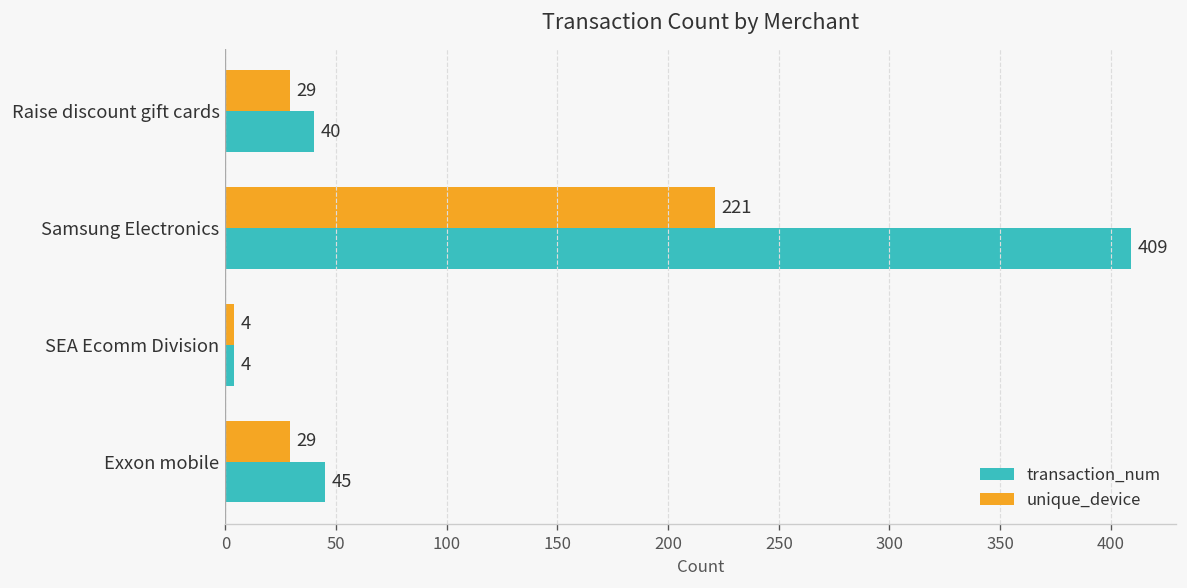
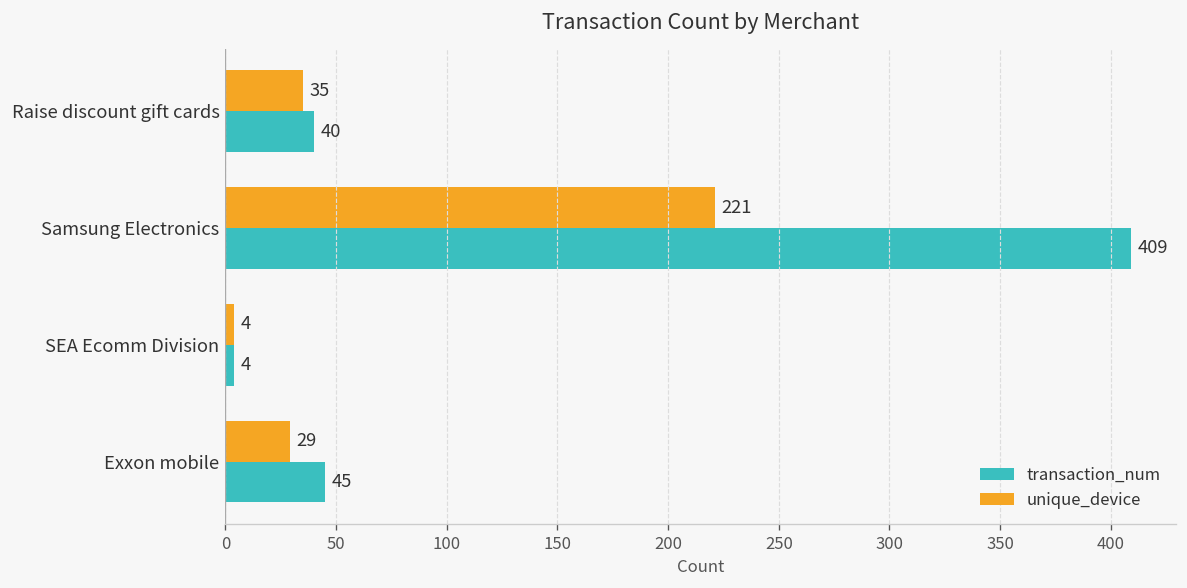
  {
    "transaction_num": {
      "Raise discount gift cards": 40,
      "Samsung Electronics": 409,
      "SEA Ecomm Division": 4,
      "Exxon mobile": 45
    },
    "unique_device": {
-     "Raise discount gift cards": 29,
+     "Raise discount gift cards": 35,
      "Samsung Electronics": 221,
      "SEA Ecomm Division": 4,
      "Exxon mobile": 29
    }
  }
